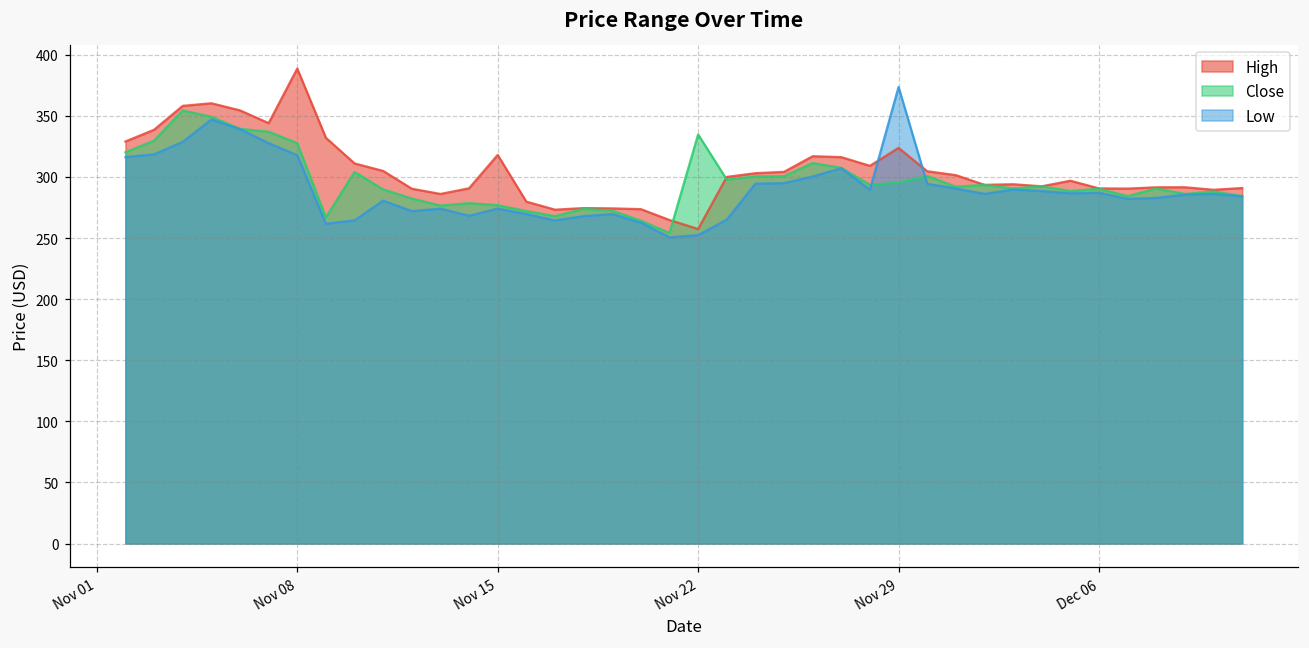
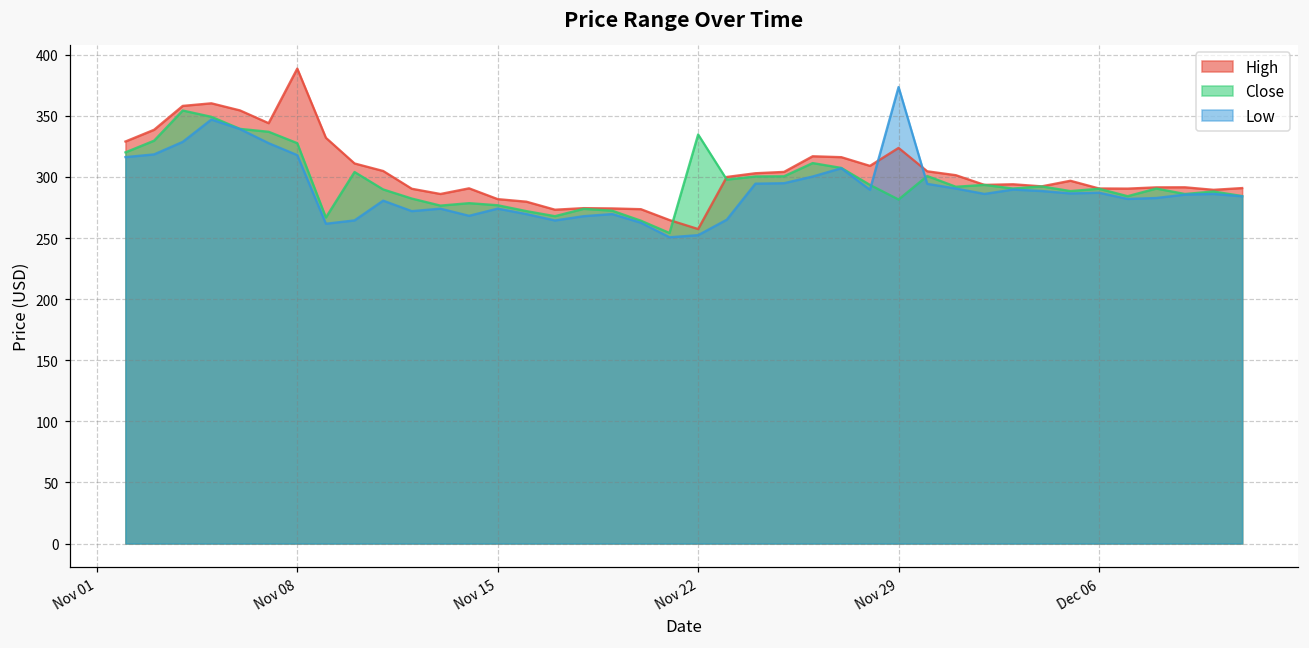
  {
    "High": {
      "Nov 08": 389,
-     "Nov 15": 318,
+     "Nov 15": 282,
      "Nov 22": 257,
      "Nov 29": 324
    },
    "Close": {
      "Nov 08": 328,
      "Nov 15": 277,
      "Nov 22": 335,
-     "Nov 29": 295
+     "Nov 29": 282
    },
    "Low": {
      "Nov 08": 318,
      "Nov 15": 274,
      "Nov 22": 252,
      "Nov 29": 374,
      "Dec 06": 287
    }
  }
